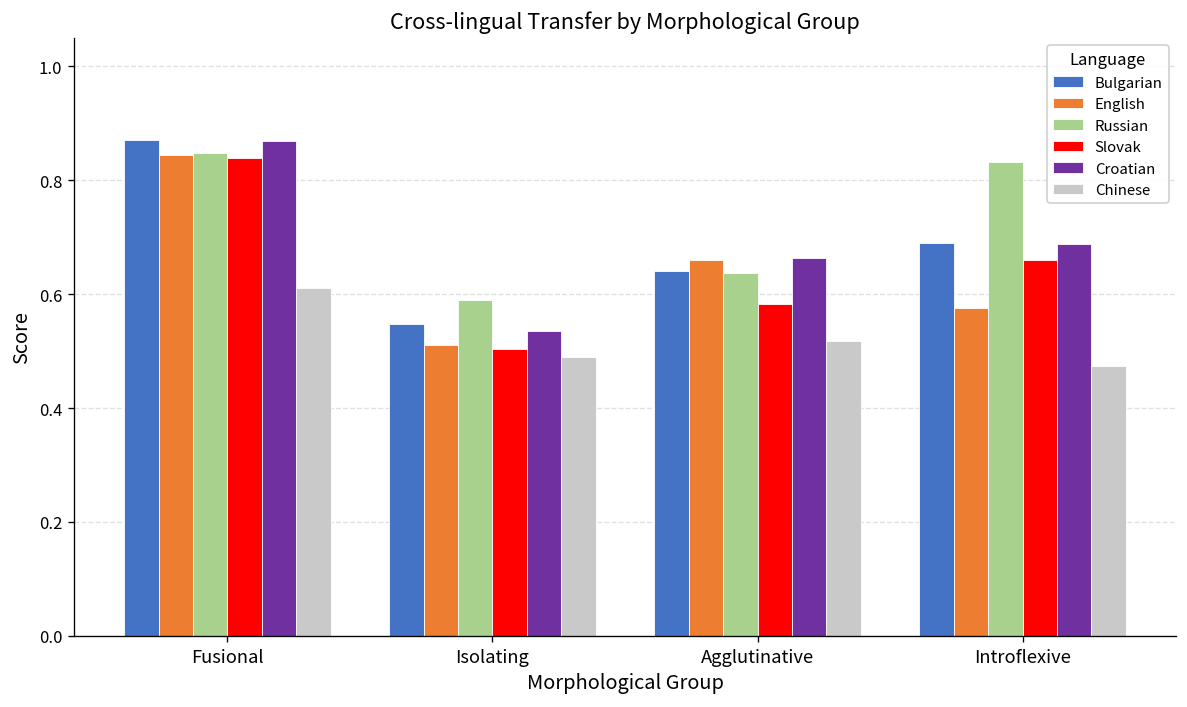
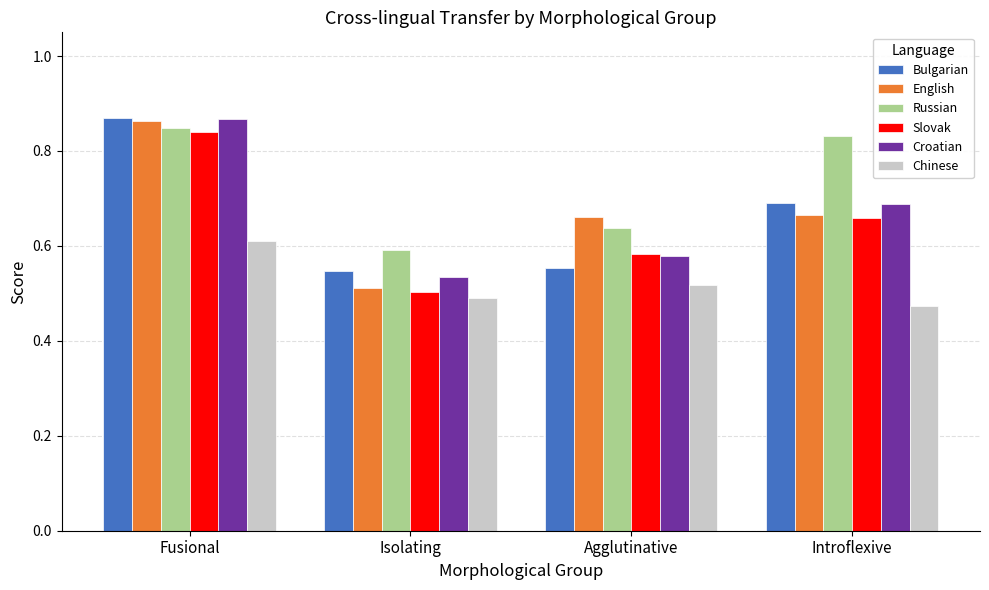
  {
    "Bulgarian": {
      "Fusional": 0.87,
      "Isolating": 0.55,
-     "Agglutinative": 0.64,
+     "Agglutinative": 0.55,
      "Introflexive": 0.69
    },
    "English": {
-     "Fusional": 0.84,
+     "Fusional": 0.86,
      "Isolating": 0.51,
      "Agglutinative": 0.66,
-     "Introflexive": 0.58
+     "Introflexive": 0.66
    },
    "Russian": {
      "Fusional": 0.85,
      "Isolating": 0.59,
      "Agglutinative": 0.64,
      "Introflexive": 0.83
    },
    "Slovak": {
      "Fusional": 0.84,
      "Isolating": 0.50,
      "Agglutinative": 0.58,
      "Introflexive": 0.66
    },
    "Croatian": {
      "Fusional": 0.87,
      "Isolating": 0.54,
-     "Agglutinative": 0.66,
+     "Agglutinative": 0.58,
      "Introflexive": 0.69
    },
    "Chinese": {
      "Fusional": 0.61,
      "Isolating": 0.49,
      "Agglutinative": 0.52,
      "Introflexive": 0.47
    }
  }
